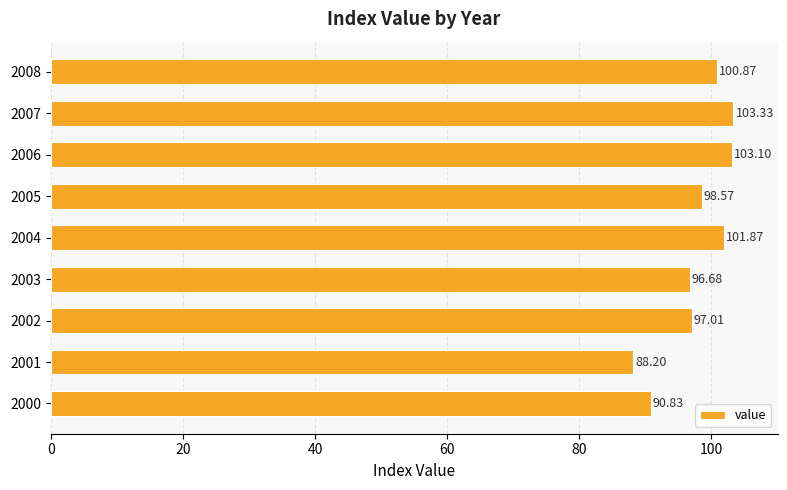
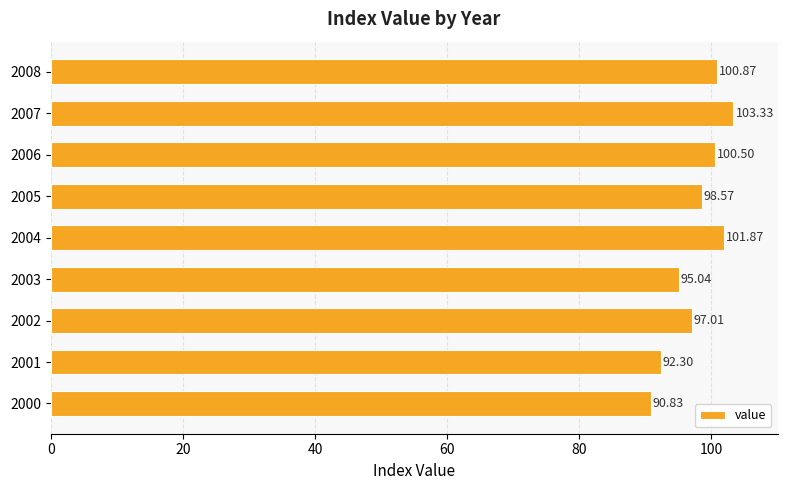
  {
    "2008": 100.87,
    "2007": 103.33,
-   "2006": 103.10,
+   "2006": 100.50,
    "2005": 98.57,
    "2004": 101.87,
-   "2003": 96.68,
+   "2003": 95.04,
    "2002": 97.01,
-   "2001": 88.20,
+   "2001": 92.30,
    "2000": 90.83
  }
